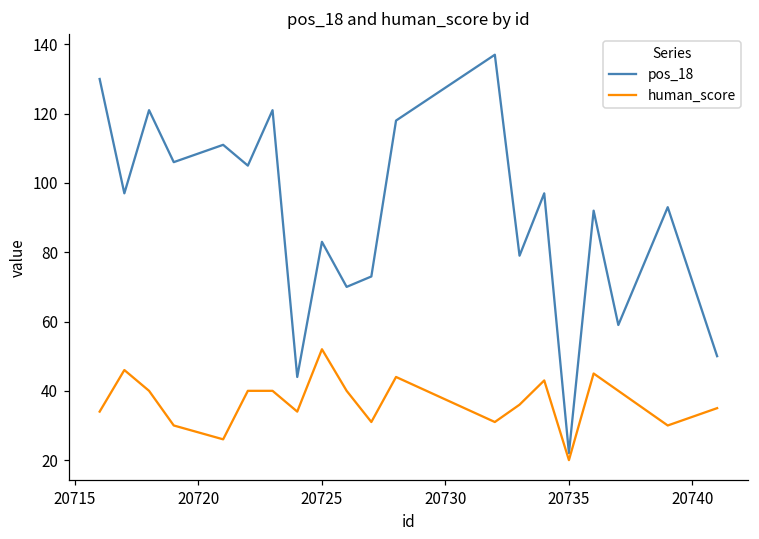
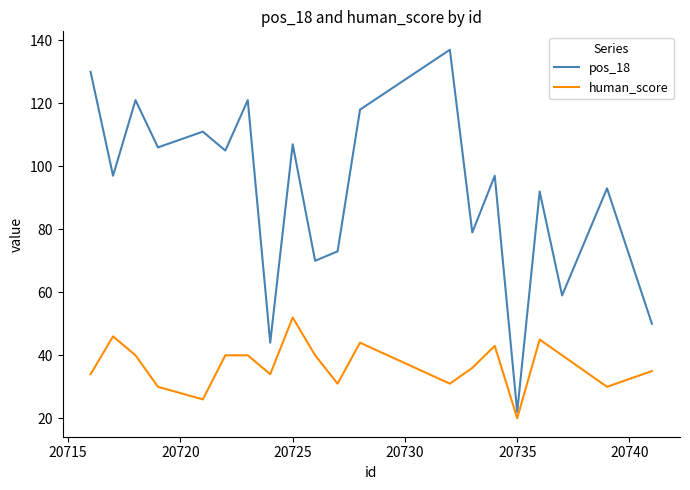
  {
    "pos_18": {
-     "20725": 83,
+     "20725": 107,
      "20735": 22
    },
    "human_score": {
      "20725": 52,
      "20735": 20
    }
  }
